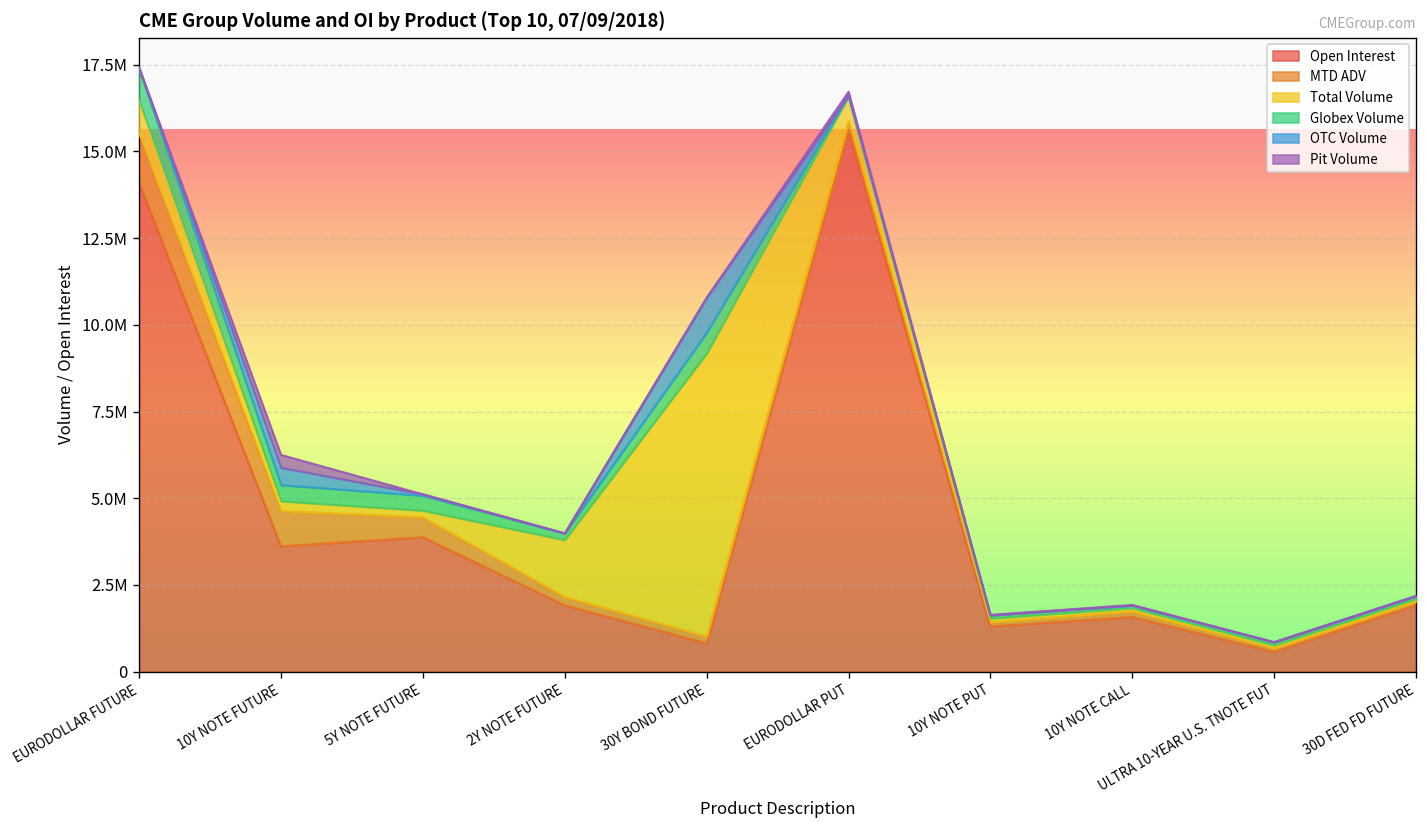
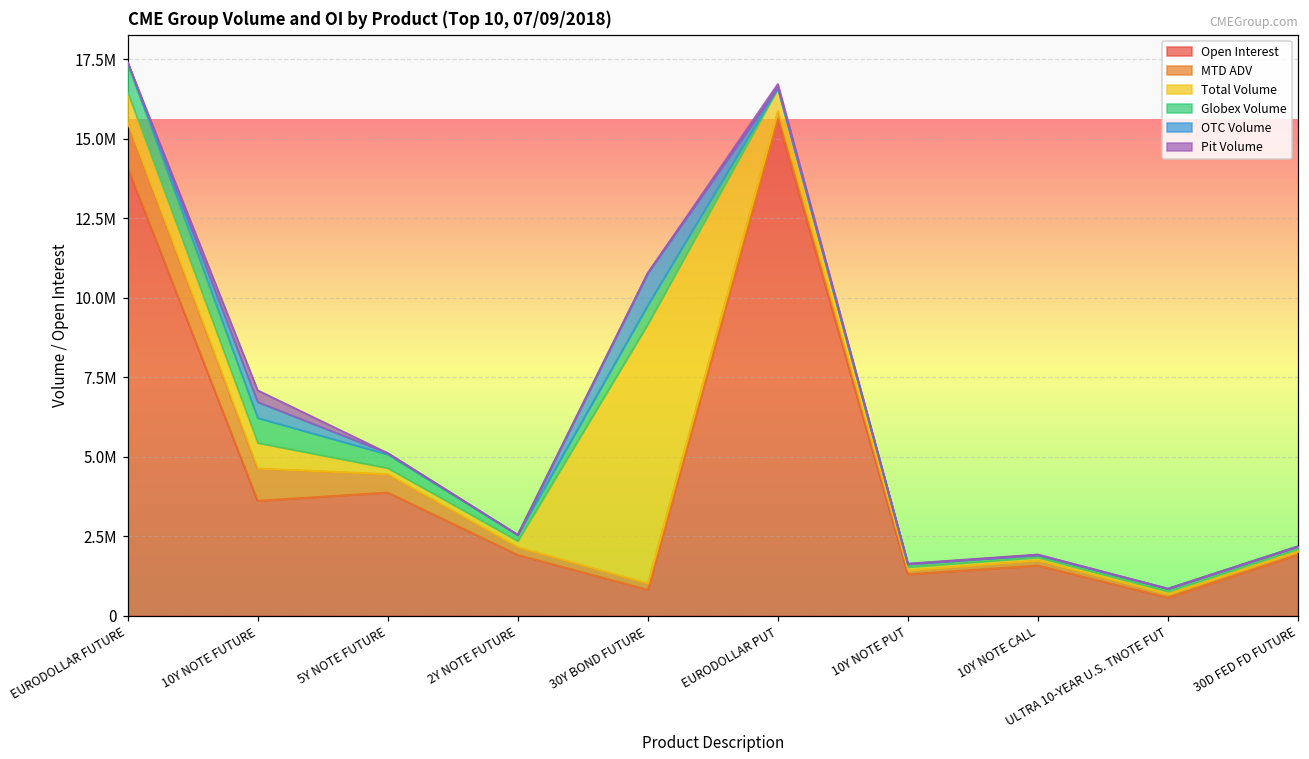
  {
    "Total Volume": {
      "EURODOLLAR FUTURE": 1000000,
-     "10Y NOTE FUTURE": 300000,
+     "10Y NOTE FUTURE": 800000,
      "5Y NOTE FUTURE": 200000,
-     "2Y NOTE FUTURE": 1600000,
+     "2Y NOTE FUTURE": 200000,
      "30Y BOND FUTURE": 8200000,
      "10Y NOTE PUT": 100000
    },
    "Globex Volume": {
-     "10Y NOTE FUTURE": 500000,
+     "10Y NOTE FUTURE": 800000,
      "30Y BOND FUTURE": 600000
    },
    "OTC Volume": {
      "10Y NOTE FUTURE": 500000
    },
    "Pit Volume": {
      "10Y NOTE FUTURE": 400000,
      "EURODOLLAR PUT": 100000
    }
  }
